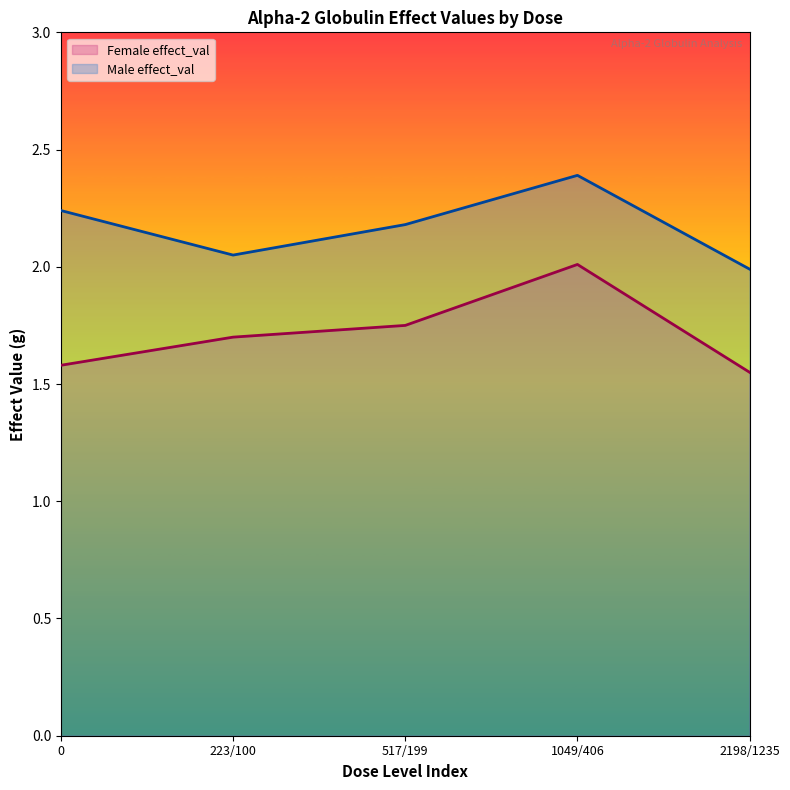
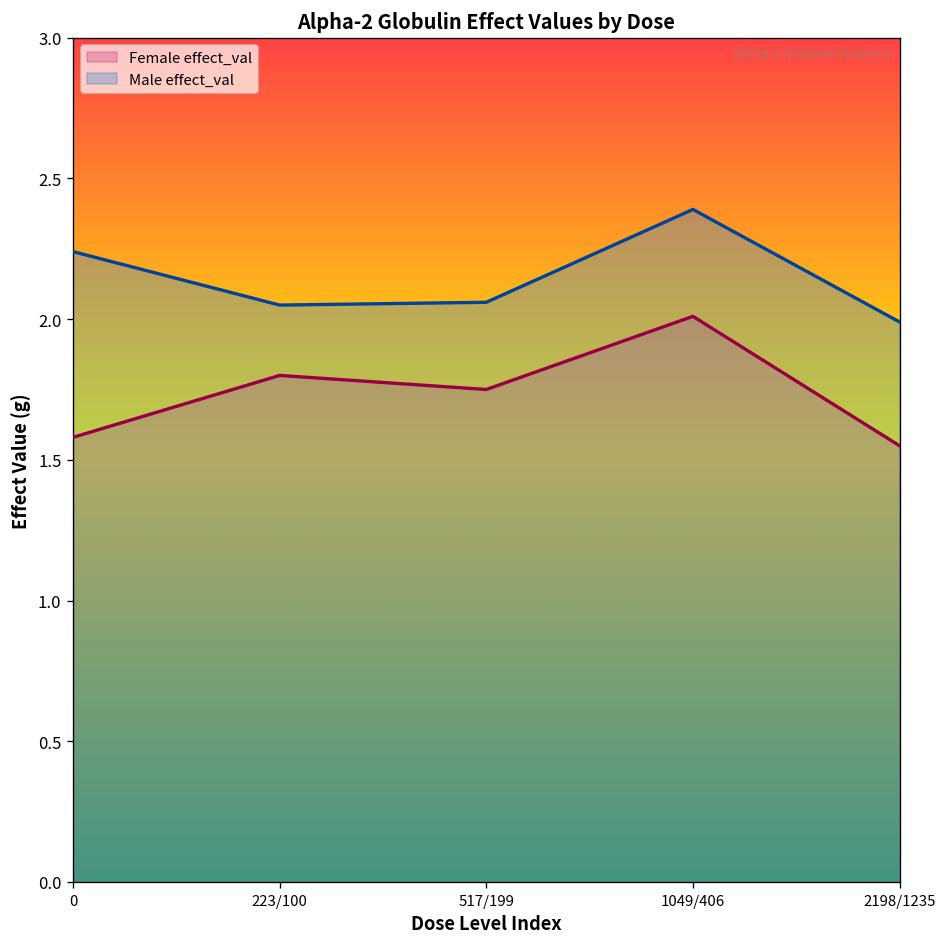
  {
    "Female effect_val": {
      "0": 1.58,
-     "223/100": 1.7,
+     "223/100": 1.8,
      "517/199": 1.75,
      "1049/406": 2.0,
      "2198/1235": 1.55
    },
    "Male effect_val": {
      "0": 2.24,
      "223/100": 2.05,
-     "517/199": 2.18,
+     "517/199": 2.06,
      "1049/406": 2.39,
      "2198/1235": 1.99
    }
  }
